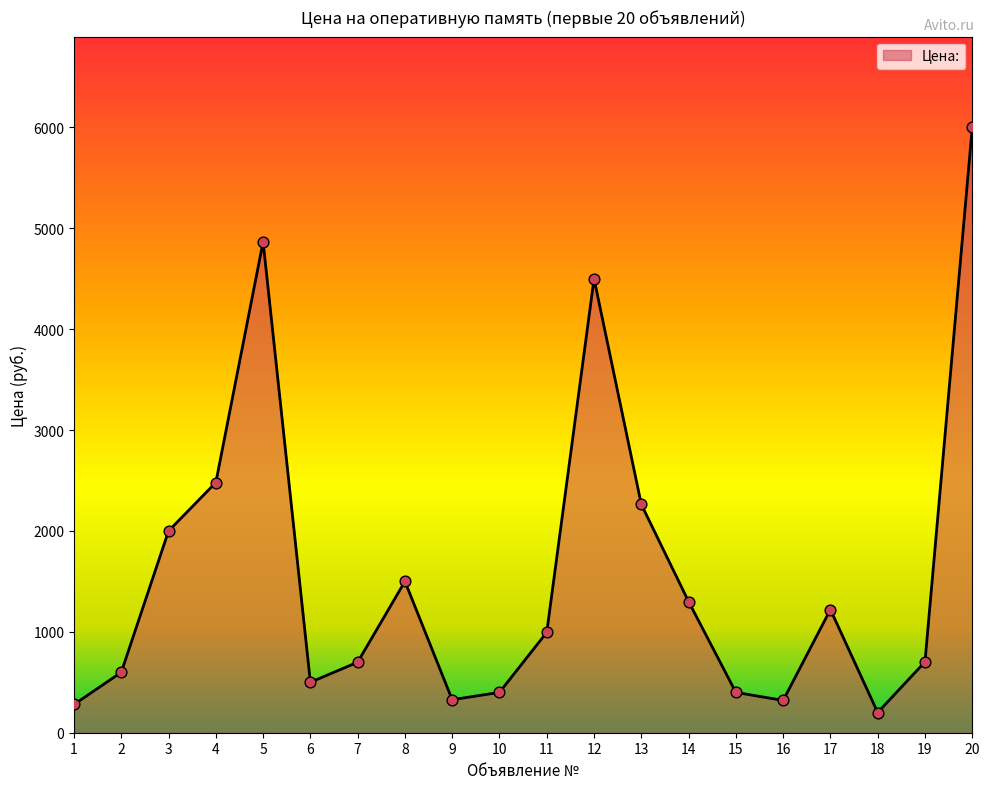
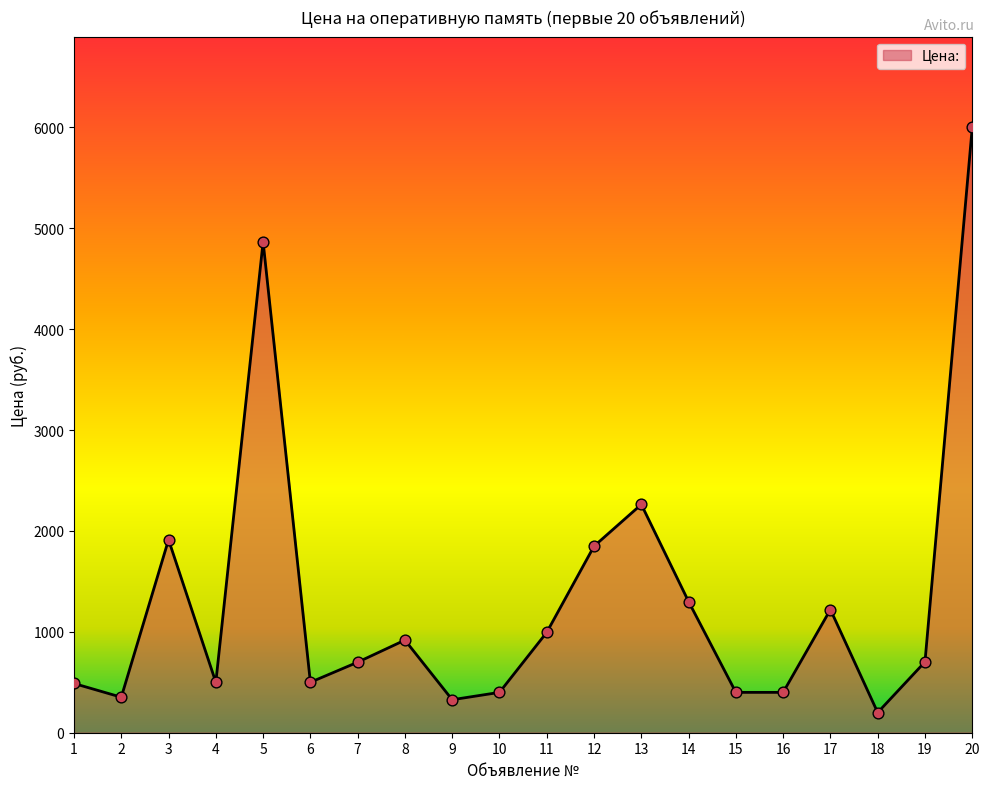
  {
-   "1": 280,
-   "2": 600,
-   "3": 2000,
-   "4": 2480,
+   "1": 490,
+   "2": 350,
+   "3": 1910,
+   "4": 500,
    "5": 4870,
    "6": 500,
    "7": 700,
-   "8": 1500,
+   "8": 920,
    "9": 330,
    "10": 400,
    "11": 1000,
-   "12": 4500,
+   "12": 1850,
    "13": 2260,
    "14": 1300,
    "15": 400,
-   "16": 320,
+   "16": 400,
    "17": 1220,
    "18": 200,
    "19": 700,
    "20": 6000
  }
